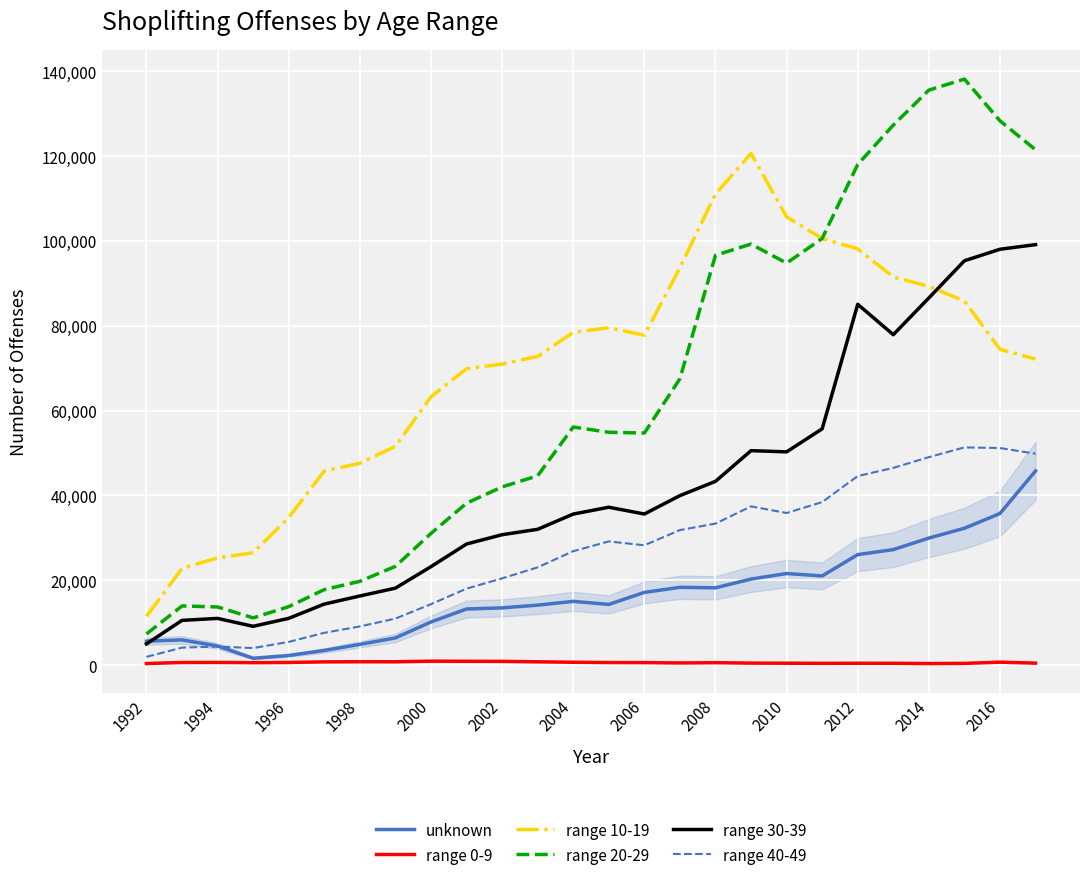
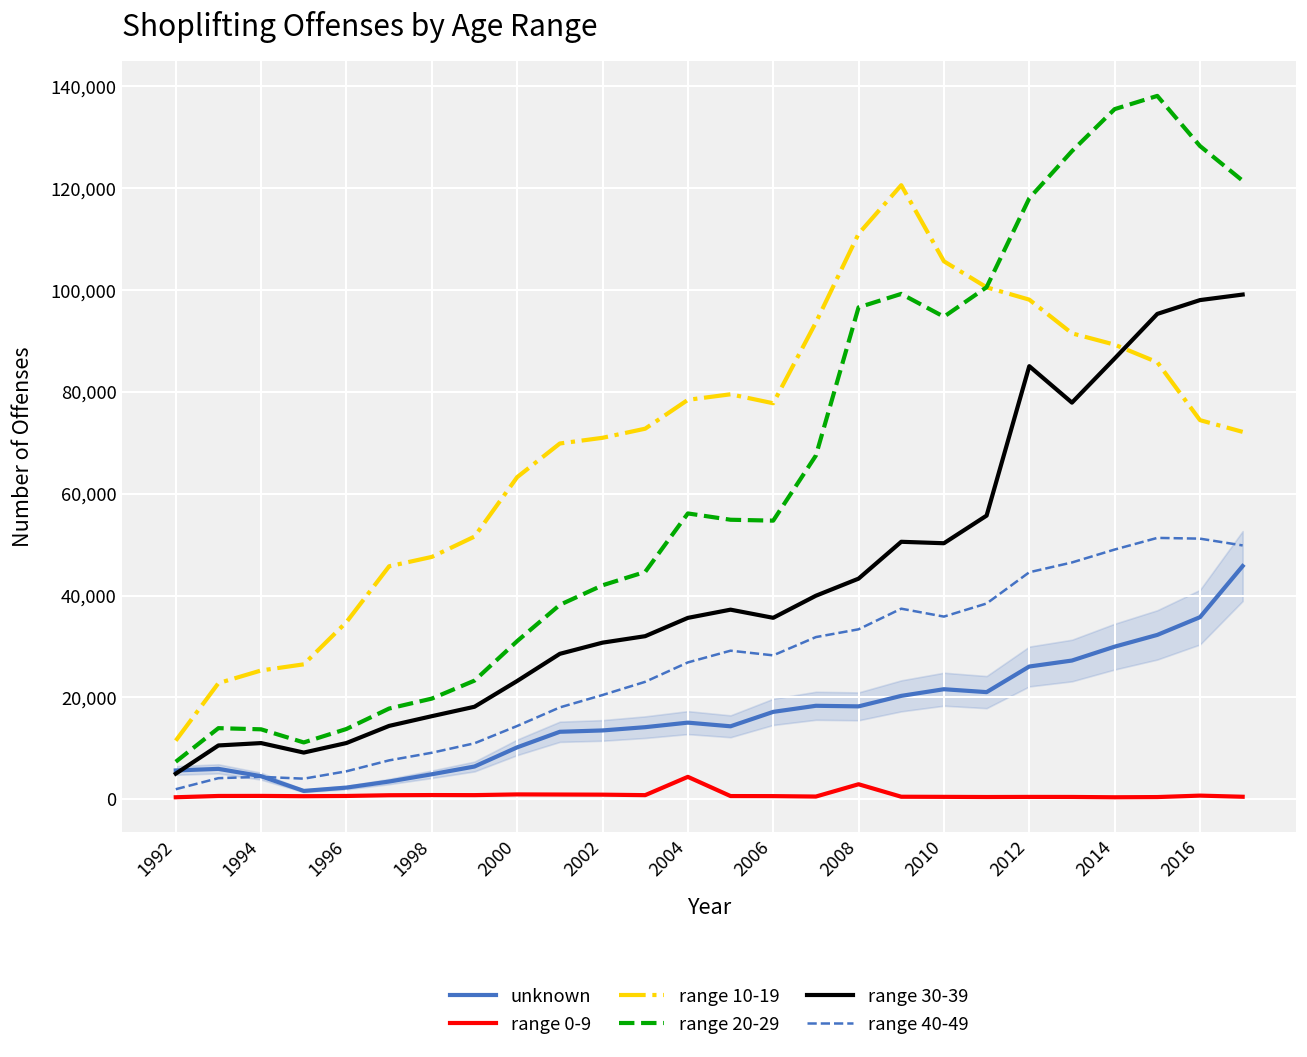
  {
    "range 0-9": {
      "1992": "0",
      "1994": "1,000",
      "1996": "1,000",
      "1998": "1,000",
      "2000": "1,000",
      "2002": "1,000",
-     "2004": "1,000",
+     "2004": "4,000",
      "2006": "1,000",
-     "2008": "1,000",
+     "2008": "3,000",
      "2010": "0",
      "2012": "0",
      "2014": "0",
      "2016": "1,000"
    },
    "range 10-19": {
      "1992": "12,000",
      "1994": "25,000",
      "1996": "35,000",
      "1998": "48,000",
      "2000": "63,000",
      "2002": "71,000",
      "2004": "78,000",
      "2006": "78,000",
      "2008": "111,000",
      "2010": "106,000",
      "2012": "98,000",
      "2014": "89,000",
      "2016": "74,000"
    },
    "range 20-29": {
      "1992": "7,000",
      "1994": "14,000",
      "1996": "14,000",
      "1998": "20,000",
      "2000": "31,000",
      "2002": "42,000",
      "2004": "56,000",
      "2006": "55,000",
      "2008": "97,000",
      "2010": "95,000",
      "2012": "118,000",
      "2014": "136,000",
      "2016": "128,000"
    },
    "range 30-39": {
      "1992": "5,000",
      "1994": "11,000",
      "1996": "11,000",
      "1998": "16,000",
      "2000": "23,000",
      "2002": "31,000",
      "2004": "36,000",
      "2006": "36,000",
      "2008": "43,000",
      "2010": "50,000",
      "2012": "85,000",
      "2014": "87,000",
      "2016": "98,000"
    }
  }
